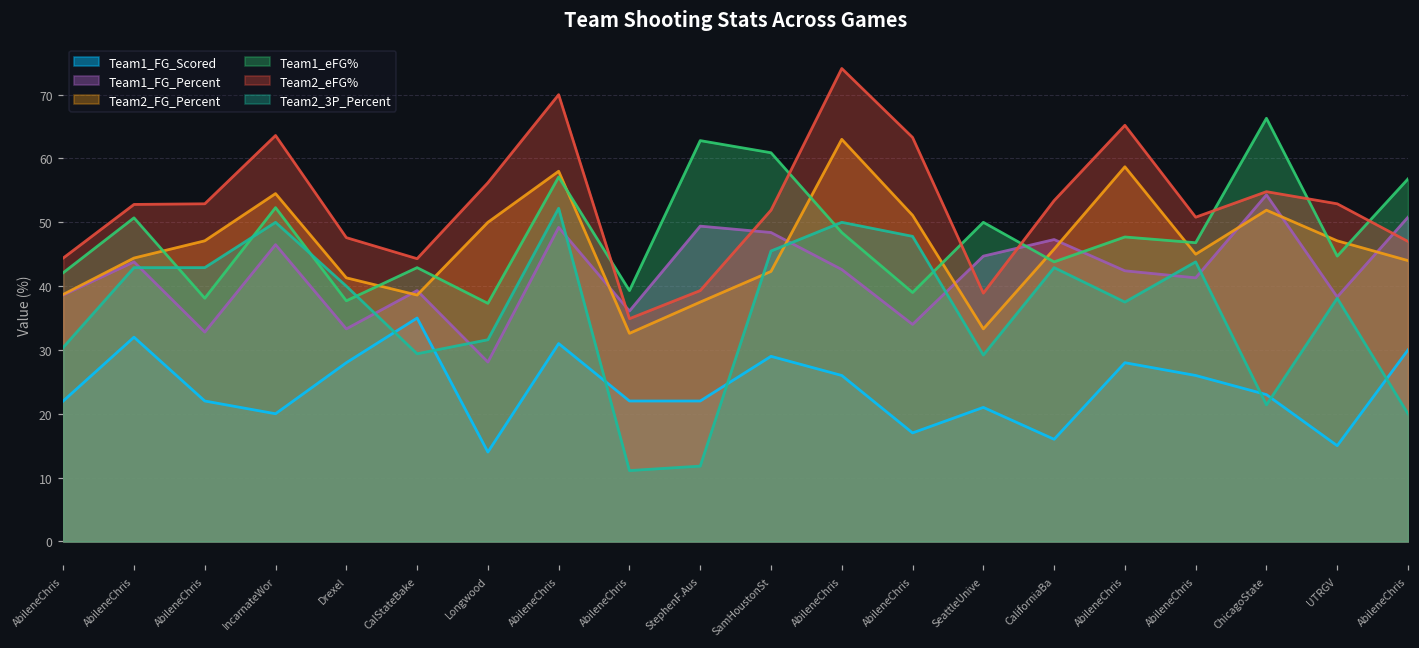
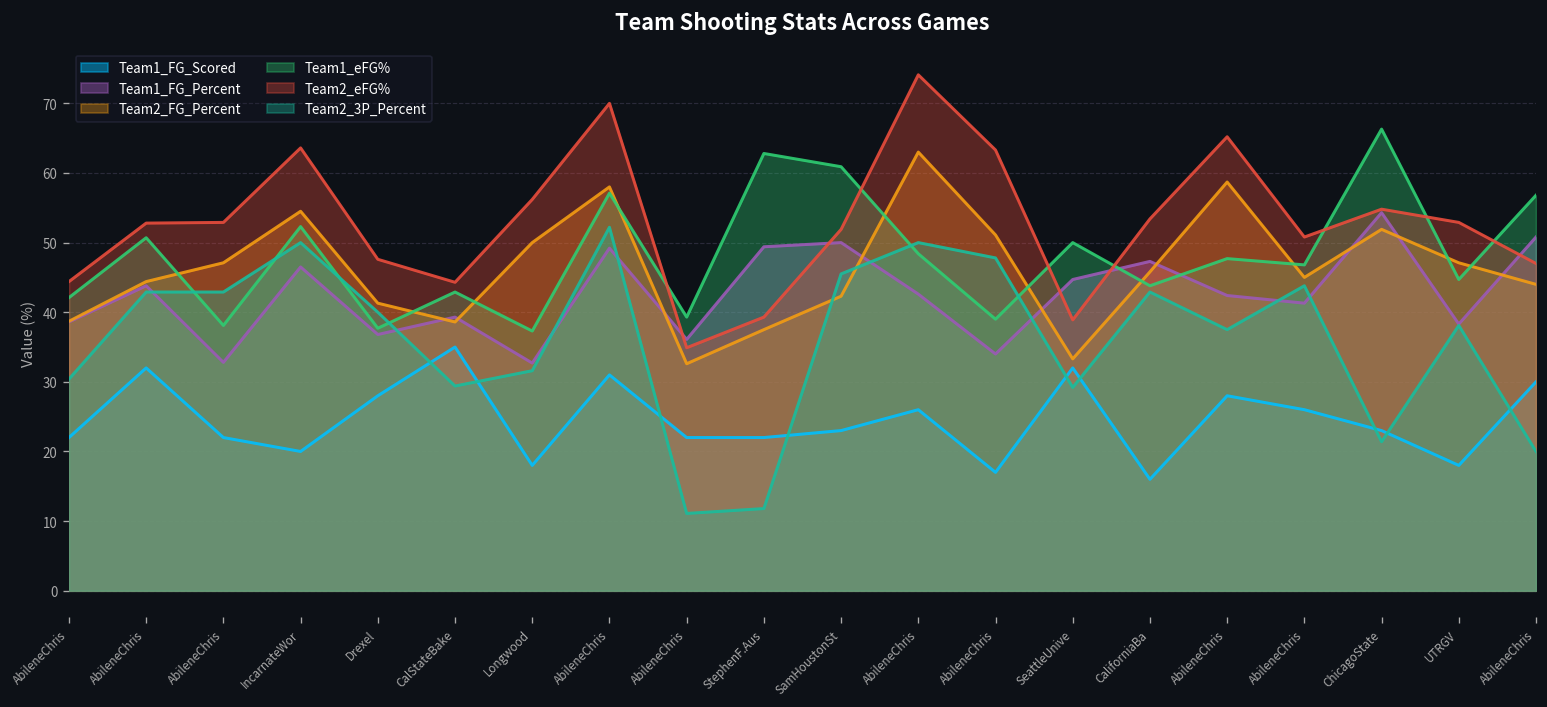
  {
    "Team1_FG_Scored": {
      "IncarnateWor": 20,
      "Drexel": 28,
      "CalStateBake": 35,
-     "Longwood": 14,
+     "Longwood": 18,
      "StephenF.Aus": 22,
-     "SamHoustonSt": 29,
-     "SeattleUnive": 21,
+     "SamHoustonSt": 23,
+     "SeattleUnive": 32,
      "CaliforniaBa": 16,
      "ChicagoState": 23,
-     "UTRGV": 15
+     "UTRGV": 18
    },
    "Team1_FG_Percent": {
      "IncarnateWor": 47,
-     "Drexel": 33,
+     "Drexel": 37,
      "CalStateBake": 39,
-     "Longwood": 28,
+     "Longwood": 33,
      "StephenF.Aus": 49,
-     "SamHoustonSt": 48,
+     "SamHoustonSt": 50,
      "SeattleUnive": 45,
      "CaliforniaBa": 47,
      "ChicagoState": 54
    }
  }
